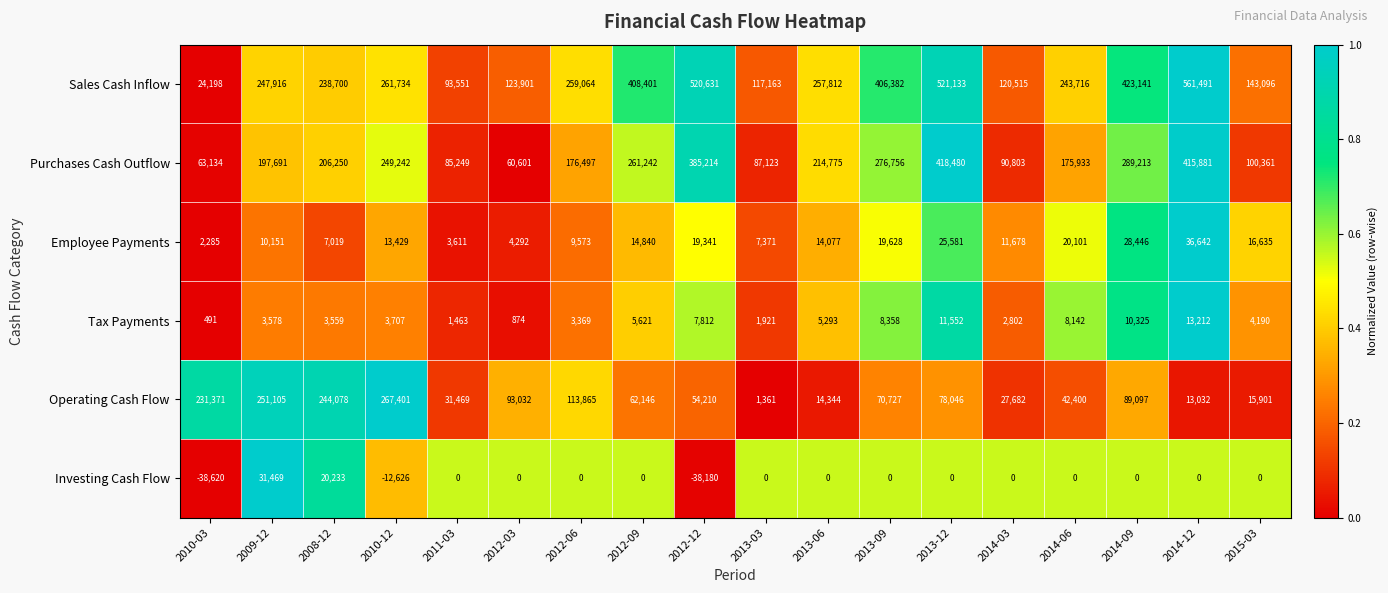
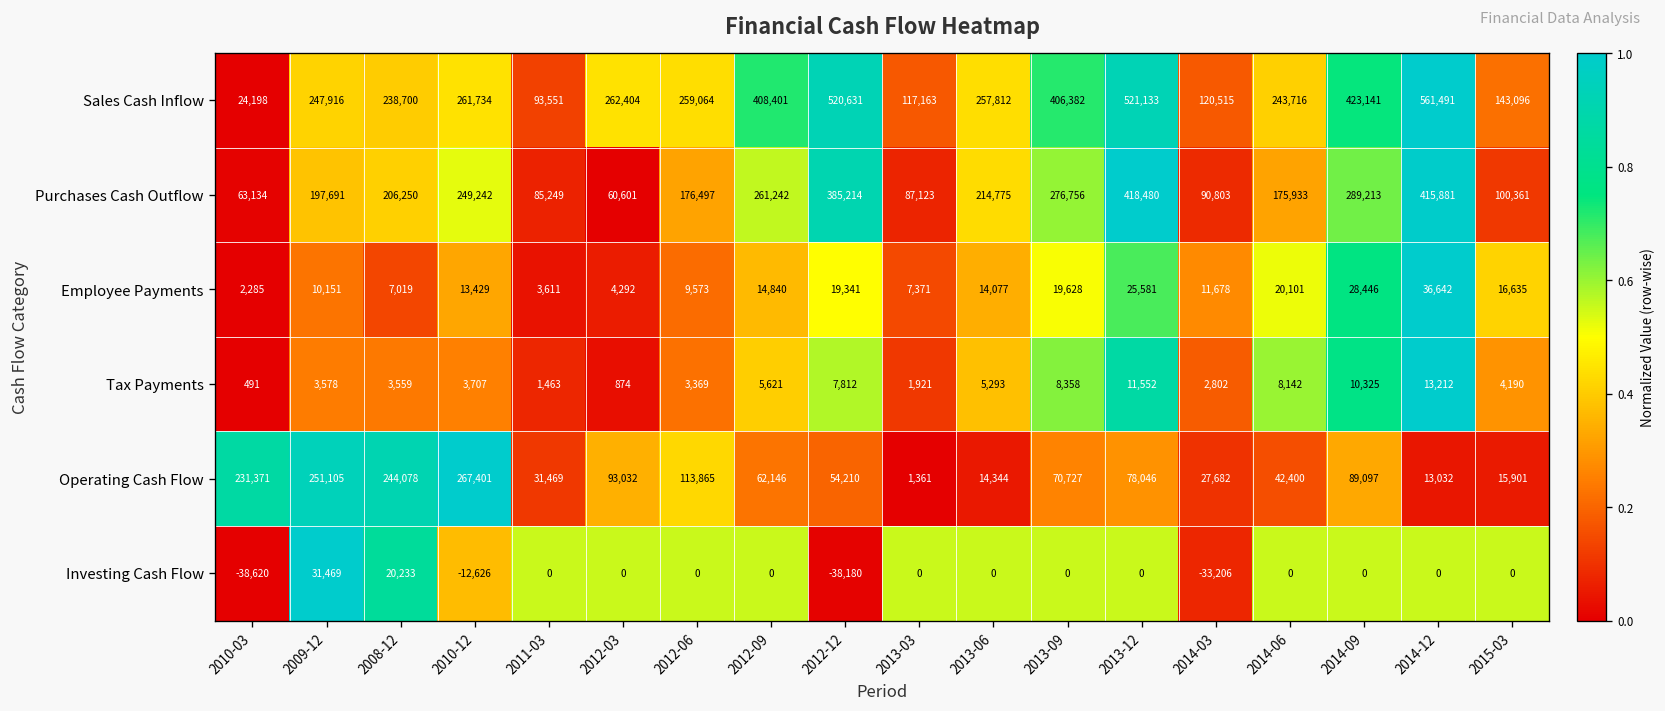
  {
    "Sales Cash Inflow": {
      "2010-03": "24,198",
      "2009-12": "247,916",
      "2008-12": "238,700",
      "2010-12": "261,734",
      "2011-03": "93,551",
-     "2012-03": "123,901",
+     "2012-03": "262,404",
      "2012-06": "259,064",
      "2012-09": "408,401",
      "2012-12": "520,631",
      "2013-03": "117,163",
      "2013-06": "257,812",
      "2013-09": "406,382",
      "2013-12": "521,133",
      "2014-03": "120,515",
      "2014-06": "243,716",
      "2014-09": "423,141",
      "2014-12": "561,491",
      "2015-03": "143,096"
    },
    "Purchases Cash Outflow": {
      "2010-03": "63,134",
      "2009-12": "197,691",
      "2008-12": "206,250",
      "2010-12": "249,242",
      "2011-03": "85,249",
      "2012-03": "60,601",
      "2012-06": "176,497",
      "2012-09": "261,242",
      "2012-12": "385,214",
      "2013-03": "87,123",
      "2013-06": "214,775",
      "2013-09": "276,756",
      "2013-12": "418,480",
      "2014-03": "90,803",
      "2014-06": "175,933",
      "2014-09": "289,213",
      "2014-12": "415,881",
      "2015-03": "100,361"
    },
    "Employee Payments": {
      "2010-03": "2,285",
      "2009-12": "10,151",
      "2008-12": "7,019",
      "2010-12": "13,429",
      "2011-03": "3,611",
      "2012-03": "4,292",
      "2012-06": "9,573",
      "2012-09": "14,840",
      "2012-12": "19,341",
      "2013-03": "7,371",
      "2013-06": "14,077",
      "2013-09": "19,628",
      "2013-12": "25,581",
      "2014-03": "11,678",
      "2014-06": "20,101",
      "2014-09": "28,446",
      "2014-12": "36,642",
      "2015-03": "16,635"
    },
    "Tax Payments": {
      "2010-03": "491",
      "2009-12": "3,578",
      "2008-12": "3,559",
      "2010-12": "3,707",
      "2011-03": "1,463",
      "2012-03": "874",
      "2012-06": "3,369",
      "2012-09": "5,621",
      "2012-12": "7,812",
      "2013-03": "1,921",
      "2013-06": "5,293",
      "2013-09": "8,358",
      "2013-12": "11,552",
      "2014-03": "2,802",
      "2014-06": "8,142",
      "2014-09": "10,325",
      "2014-12": "13,212",
      "2015-03": "4,190"
    },
    "Operating Cash Flow": {
      "2010-03": "231,371",
      "2009-12": "251,105",
      "2008-12": "244,078",
      "2010-12": "267,401",
      "2011-03": "31,469",
      "2012-03": "93,032",
      "2012-06": "113,865",
      "2012-09": "62,146",
      "2012-12": "54,210",
      "2013-03": "1,361",
      "2013-06": "14,344",
      "2013-09": "70,727",
      "2013-12": "78,046",
      "2014-03": "27,682",
      "2014-06": "42,400",
      "2014-09": "89,097",
      "2014-12": "13,032",
      "2015-03": "15,901"
    },
    "Investing Cash Flow": {
      "2010-03": "-38,620",
      "2009-12": "31,469",
      "2008-12": "20,233",
      "2010-12": "-12,626",
      "2011-03": "0",
      "2012-03": "0",
      "2012-06": "0",
      "2012-09": "0",
      "2012-12": "-38,180",
      "2013-03": "0",
      "2013-06": "0",
      "2013-09": "0",
      "2013-12": "0",
-     "2014-03": "0",
+     "2014-03": "-33,206",
      "2014-06": "0",
      "2014-09": "0",
      "2014-12": "0",
      "2015-03": "0"
    }
  }
